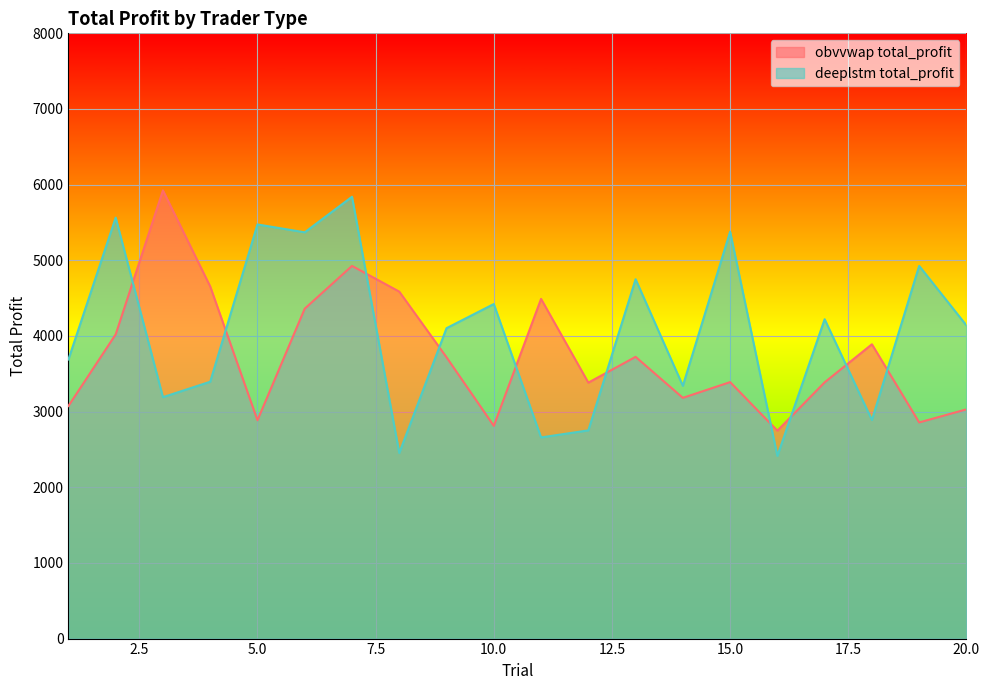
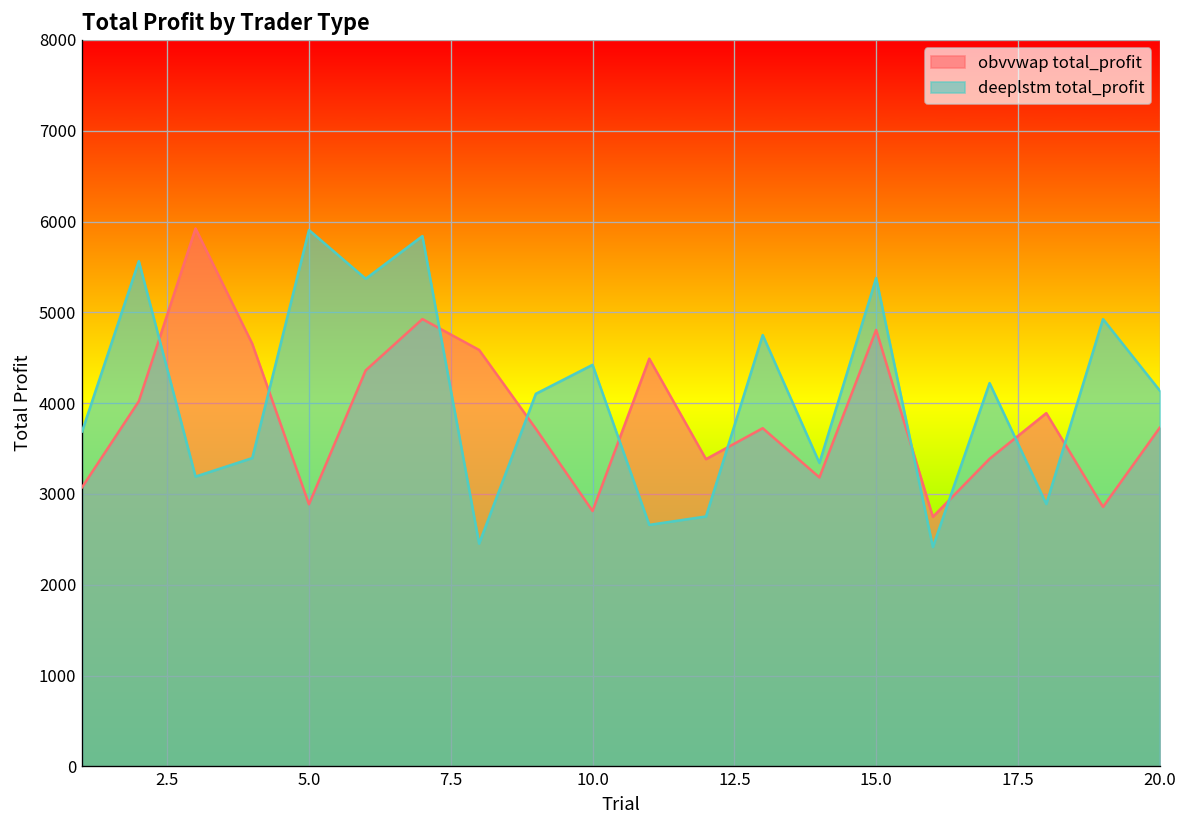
  {
    "obvvwap total_profit": {
      "5.0": 2900,
      "10.0": 2800,
-     "15.0": 3400,
-     "20.0": 3000
+     "15.0": 4800,
+     "20.0": 3700
    },
    "deeplstm total_profit": {
-     "5.0": 5500,
+     "5.0": 5900,
      "10.0": 4400,
      "15.0": 5400,
      "20.0": 4100
    }
  }
